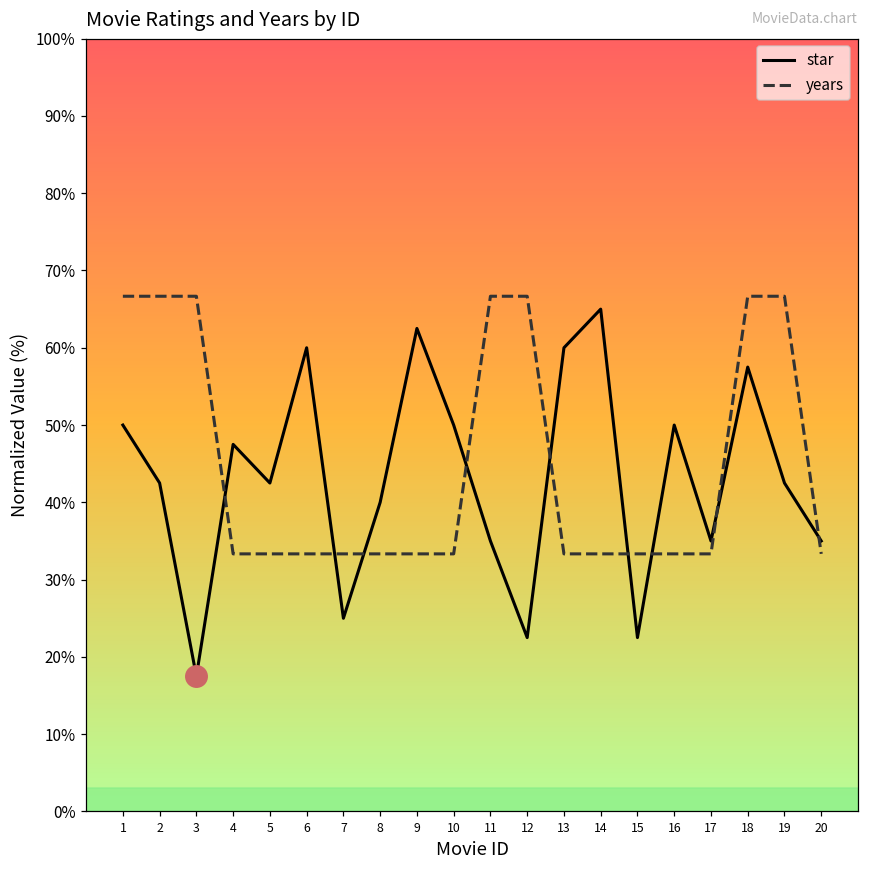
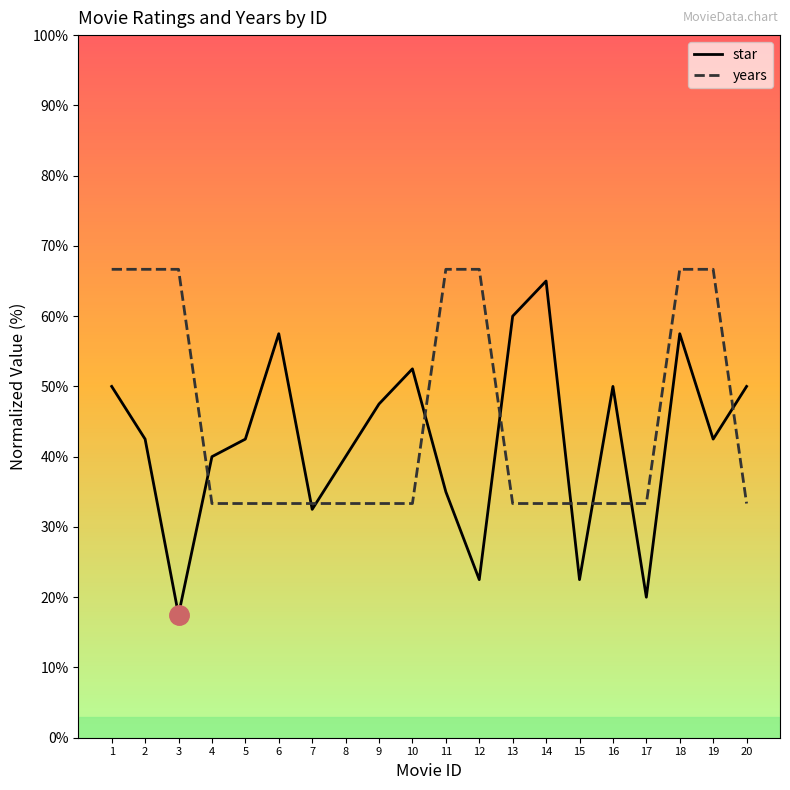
  {
    "star": {
      "1": "50%",
      "2": "43%",
-     "4": "48%",
+     "4": "40%",
      "5": "43%",
-     "6": "60%",
-     "7": "25%",
+     "6": "58%",
+     "7": "32%",
      "8": "40%",
-     "9": "63%",
-     "10": "50%",
+     "9": "48%",
+     "10": "52%",
      "11": "35%",
      "12": "23%",
      "13": "60%",
      "14": "65%",
      "15": "23%",
      "16": "50%",
-     "17": "35%",
+     "17": "20%",
      "18": "58%",
      "19": "43%",
-     "20": "35%"
+     "20": "50%"
    },
    "years": {
      "1": "67%",
      "2": "67%",
      "3": "67%",
      "4": "33%",
      "5": "33%",
      "6": "33%",
      "7": "33%",
      "8": "33%",
      "9": "33%",
      "10": "33%",
      "11": "67%",
      "12": "67%",
      "13": "33%",
      "14": "33%",
      "15": "33%",
      "16": "33%",
      "17": "33%",
      "18": "67%",
      "19": "67%",
      "20": "33%"
    }
  }
